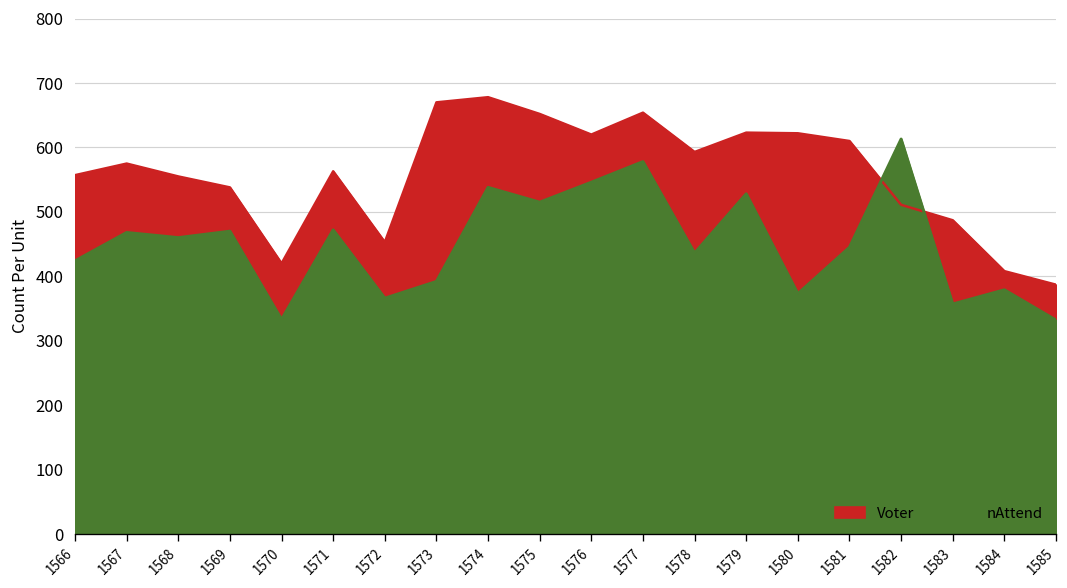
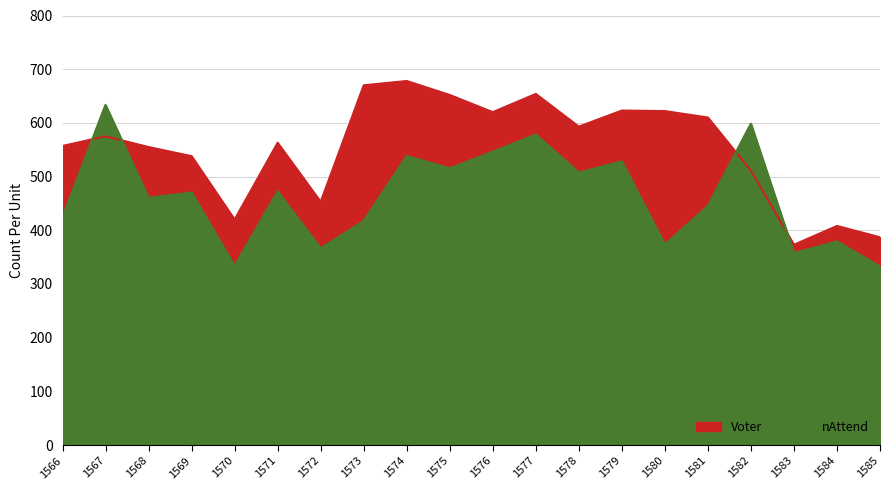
  {
    "Voter": {
      "1566": 560,
      "1567": 580,
      "1568": 560,
      "1569": 540,
      "1570": 420,
      "1571": 560,
      "1572": 450,
      "1573": 670,
      "1574": 680,
      "1575": 650,
      "1576": 620,
      "1577": 650,
      "1578": 590,
      "1579": 620,
      "1580": 620,
      "1581": 610,
      "1582": 510,
-     "1583": 490,
+     "1583": 370,
      "1584": 410,
      "1585": 390
    },
    "nAttend": {
      "1566": 420,
-     "1567": 470,
+     "1567": 630,
      "1568": 460,
      "1569": 470,
      "1570": 330,
      "1571": 470,
      "1572": 370,
-     "1573": 390,
+     "1573": 420,
      "1574": 540,
      "1575": 520,
      "1576": 550,
      "1577": 580,
-     "1578": 440,
+     "1578": 510,
      "1579": 530,
      "1580": 370,
      "1581": 450,
-     "1582": 610,
+     "1582": 600,
      "1583": 360,
      "1584": 380,
      "1585": 330
    }
  }
